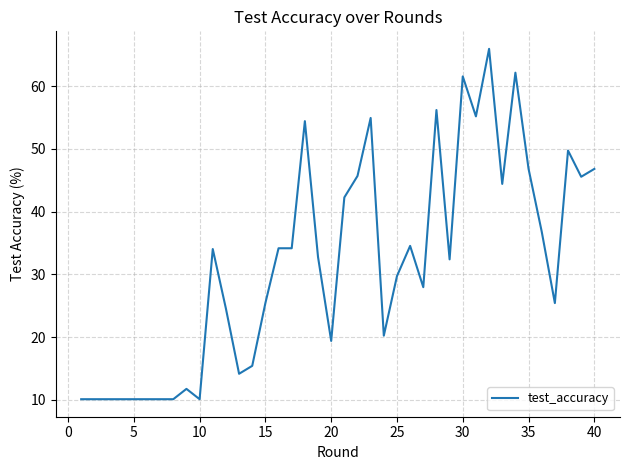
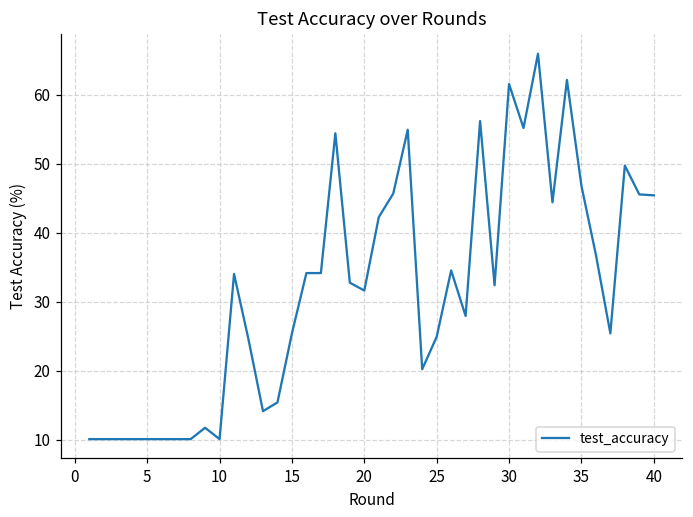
  {
    "5": 10,
    "10": 10,
    "15": 25,
-   "20": 19,
-   "25": 30,
+   "20": 32,
+   "25": 25,
    "30": 62,
    "35": 47,
-   "40": 47
+   "40": 45
  }
